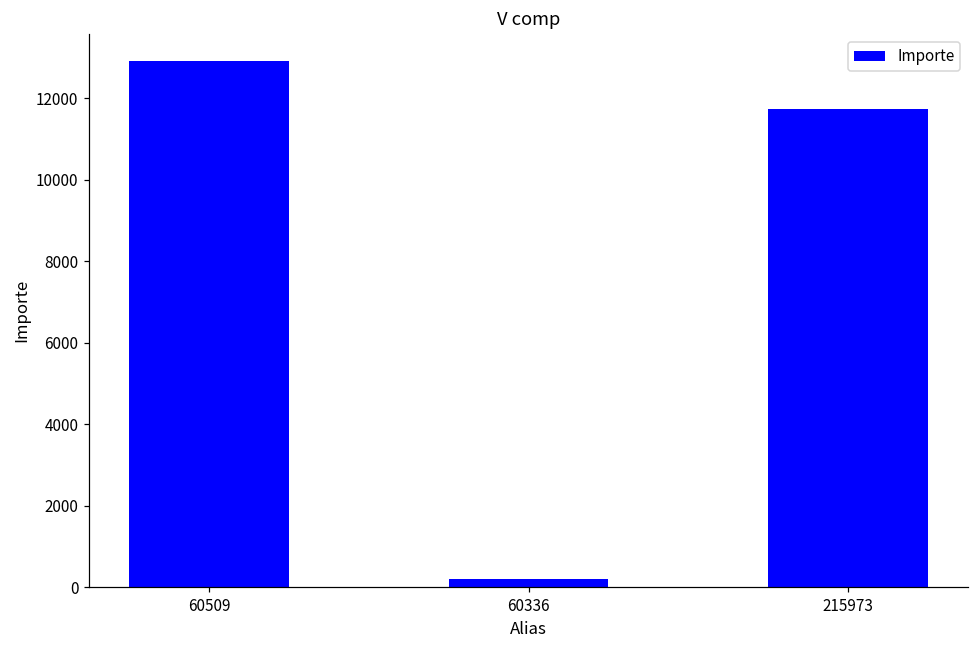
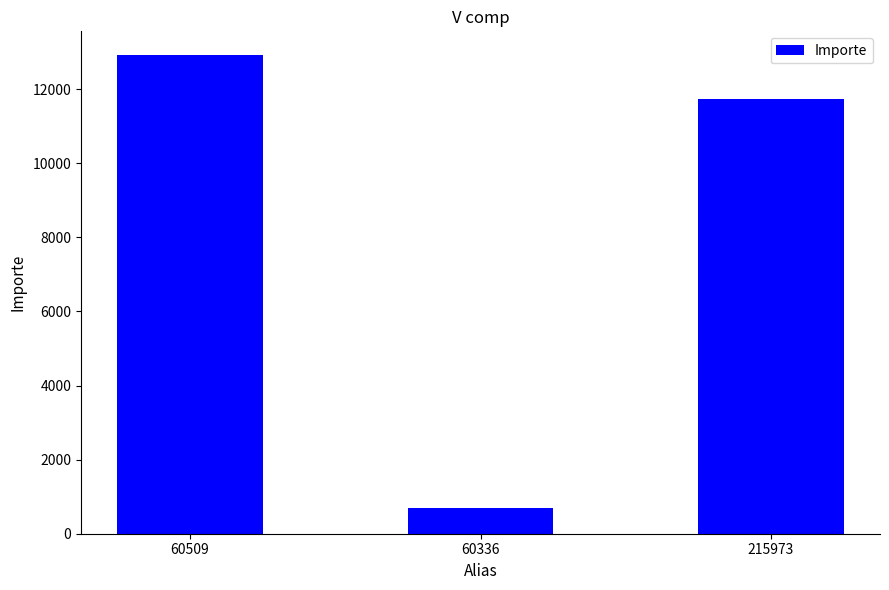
  {
    "60509": 12900,
-   "60336": 200,
+   "60336": 700,
    "215973": 11700
  }
